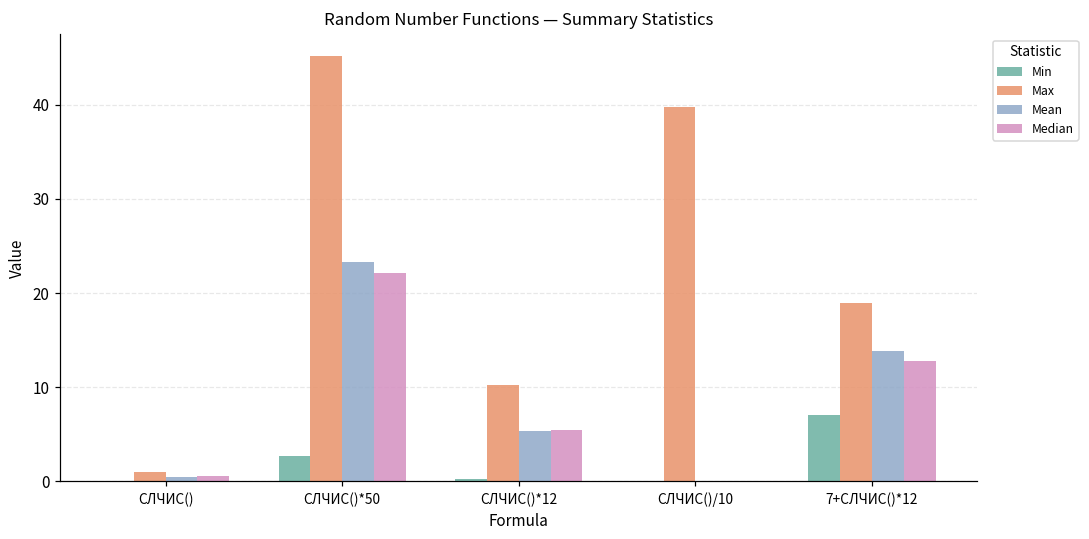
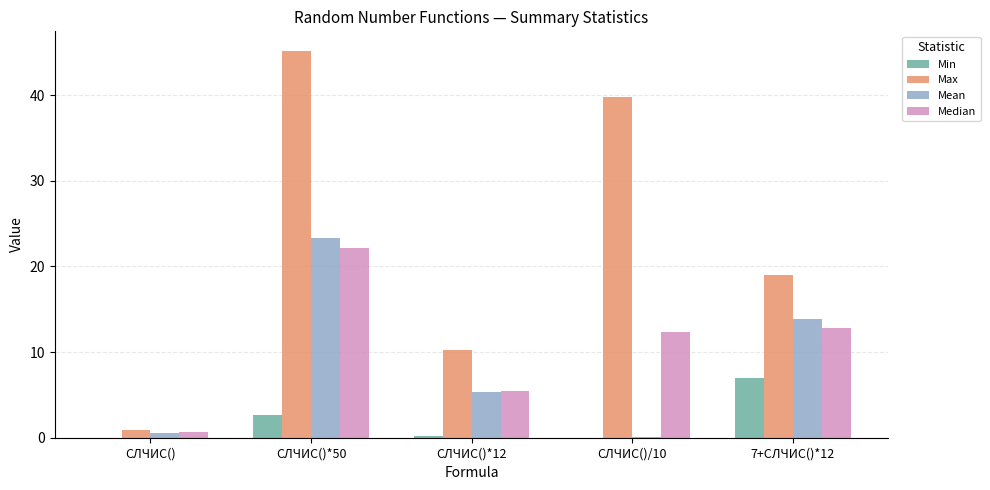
  {
    "Max": {
      "СЛЧИС()": 1,
      "СЛЧИС()*50": 45,
      "СЛЧИС()*12": 10,
      "СЛЧИС()/10": 40,
      "7+СЛЧИС()*12": 19
    },
    "Median": {
      "СЛЧИС()": 1,
      "СЛЧИС()*50": 22,
      "СЛЧИС()*12": 6,
-     "СЛЧИС()/10": 0,
+     "СЛЧИС()/10": 12,
      "7+СЛЧИС()*12": 13
    }
  }
